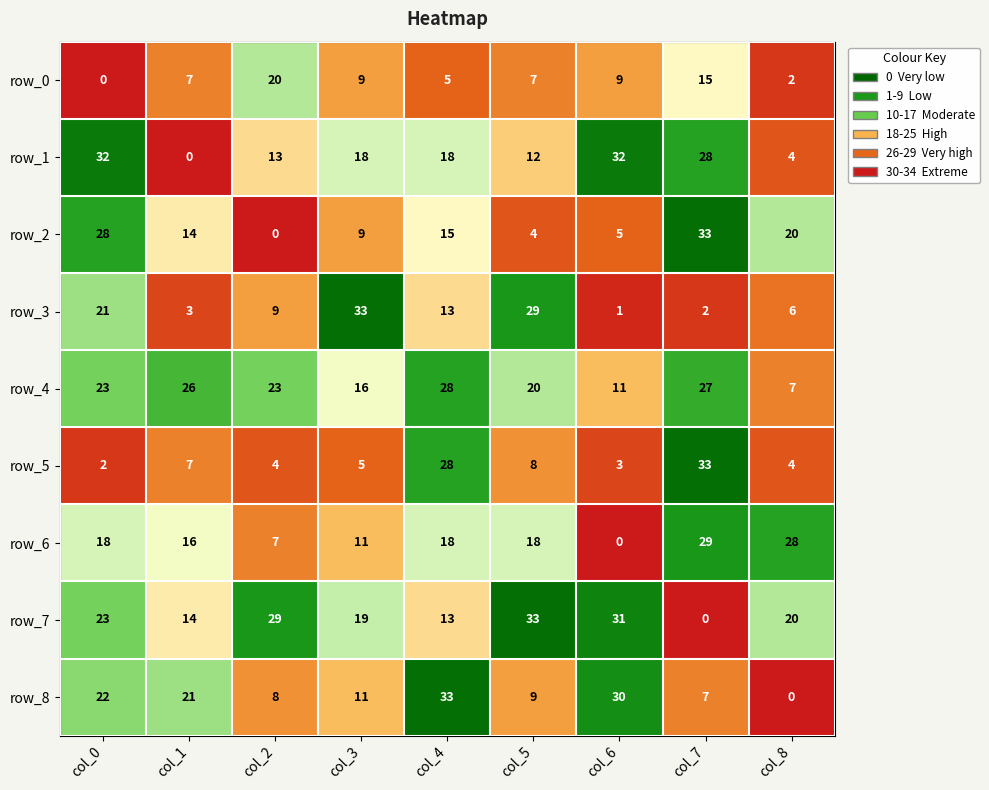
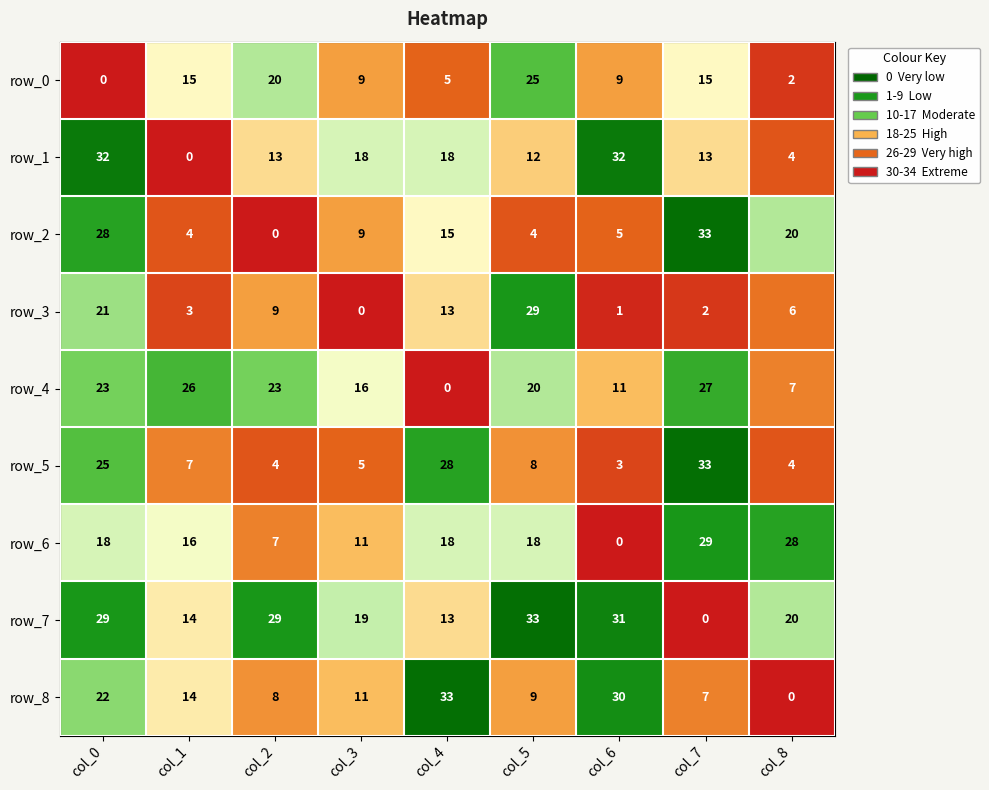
  {
    "row_0": {
      "col_0": 0,
-     "col_1": 7,
+     "col_1": 15,
      "col_2": 20,
      "col_3": 9,
      "col_4": 5,
-     "col_5": 7,
+     "col_5": 25,
      "col_6": 9,
      "col_7": 15,
      "col_8": 2
    },
    "row_1": {
      "col_0": 32,
      "col_1": 0,
      "col_2": 13,
      "col_3": 18,
      "col_4": 18,
      "col_5": 12,
      "col_6": 32,
-     "col_7": 28,
+     "col_7": 13,
      "col_8": 4
    },
    "row_2": {
      "col_0": 28,
-     "col_1": 14,
+     "col_1": 4,
      "col_2": 0,
      "col_3": 9,
      "col_4": 15,
      "col_5": 4,
      "col_6": 5,
      "col_7": 33,
      "col_8": 20
    },
    "row_3": {
      "col_0": 21,
      "col_1": 3,
      "col_2": 9,
-     "col_3": 33,
+     "col_3": 0,
      "col_4": 13,
      "col_5": 29,
      "col_6": 1,
      "col_7": 2,
      "col_8": 6
    },
    "row_4": {
      "col_0": 23,
      "col_1": 26,
      "col_2": 23,
      "col_3": 16,
-     "col_4": 28,
+     "col_4": 0,
      "col_5": 20,
      "col_6": 11,
      "col_7": 27,
      "col_8": 7
    },
    "row_5": {
-     "col_0": 2,
+     "col_0": 25,
      "col_1": 7,
      "col_2": 4,
      "col_3": 5,
      "col_4": 28,
      "col_5": 8,
      "col_6": 3,
      "col_7": 33,
      "col_8": 4
    },
    "row_6": {
      "col_0": 18,
      "col_1": 16,
      "col_2": 7,
      "col_3": 11,
      "col_4": 18,
      "col_5": 18,
      "col_6": 0,
      "col_7": 29,
      "col_8": 28
    },
    "row_7": {
-     "col_0": 23,
+     "col_0": 29,
      "col_1": 14,
      "col_2": 29,
      "col_3": 19,
      "col_4": 13,
      "col_5": 33,
      "col_6": 31,
      "col_7": 0,
      "col_8": 20
    },
    "row_8": {
      "col_0": 22,
-     "col_1": 21,
+     "col_1": 14,
      "col_2": 8,
      "col_3": 11,
      "col_4": 33,
      "col_5": 9,
      "col_6": 30,
      "col_7": 7,
      "col_8": 0
    }
  }
